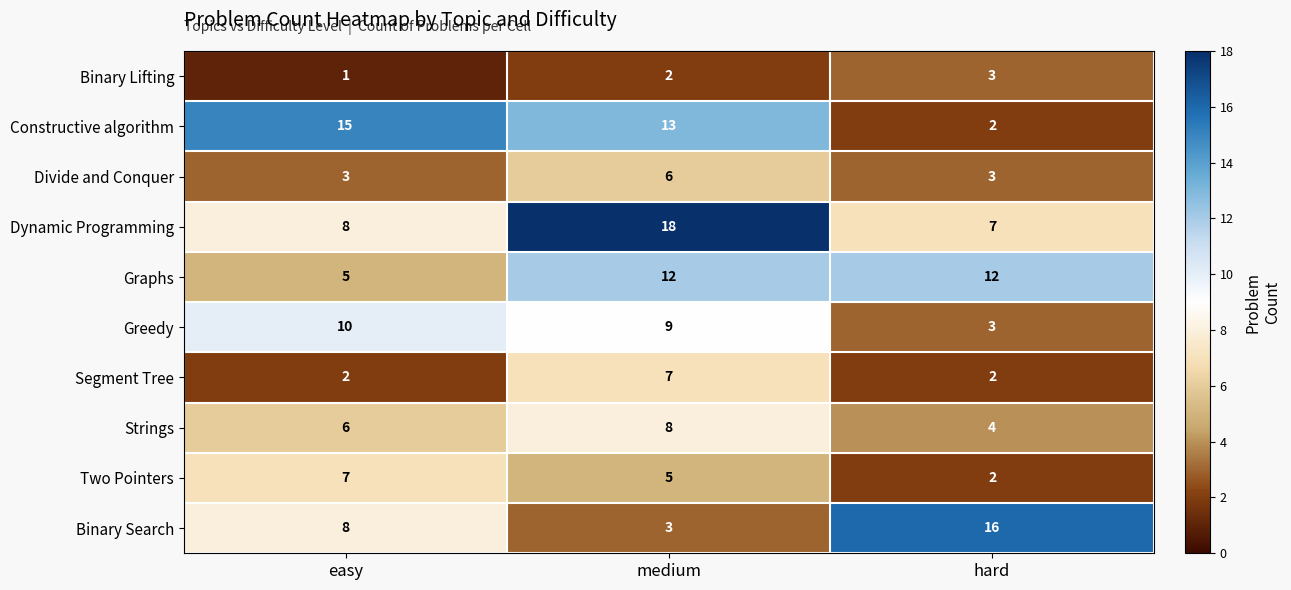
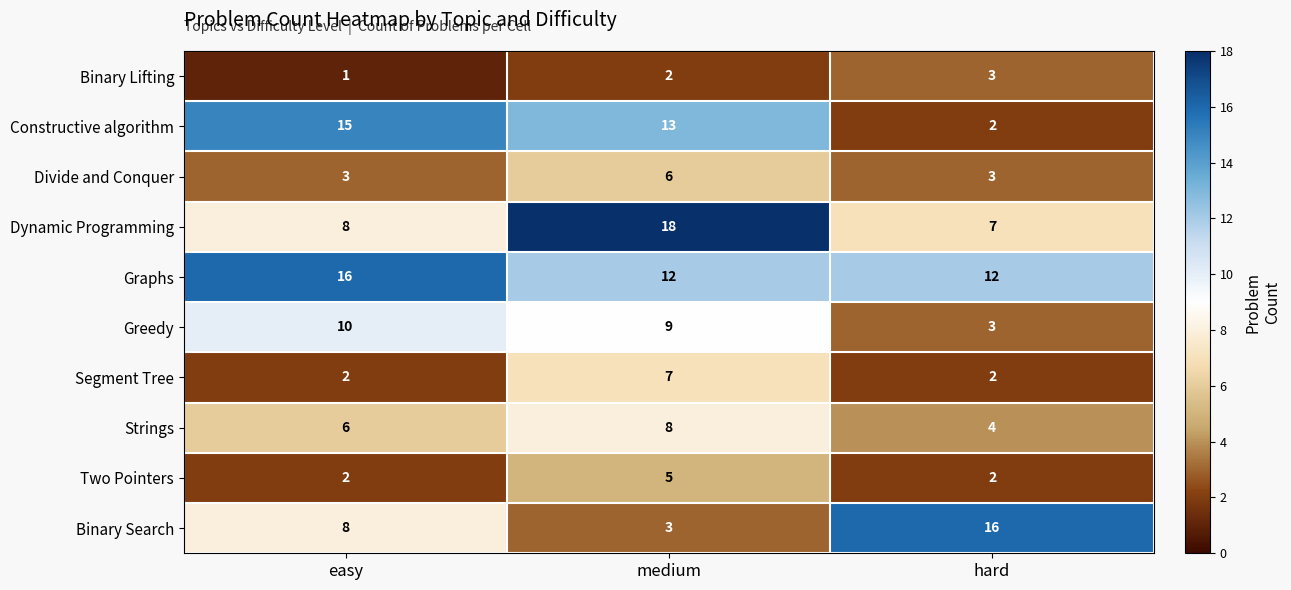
  {
    "Binary Lifting": {
      "easy": 1,
      "medium": 2,
      "hard": 3
    },
    "Constructive algorithm": {
      "easy": 15,
      "medium": 13,
      "hard": 2
    },
    "Divide and Conquer": {
      "easy": 3,
      "medium": 6,
      "hard": 3
    },
    "Dynamic Programming": {
      "easy": 8,
      "medium": 18,
      "hard": 7
    },
    "Graphs": {
-     "easy": 5,
+     "easy": 16,
      "medium": 12,
      "hard": 12
    },
    "Greedy": {
      "easy": 10,
      "medium": 9,
      "hard": 3
    },
    "Segment Tree": {
      "easy": 2,
      "medium": 7,
      "hard": 2
    },
    "Strings": {
      "easy": 6,
      "medium": 8,
      "hard": 4
    },
    "Two Pointers": {
-     "easy": 7,
+     "easy": 2,
      "medium": 5,
      "hard": 2
    },
    "Binary Search": {
      "easy": 8,
      "medium": 3,
      "hard": 16
    }
  }
